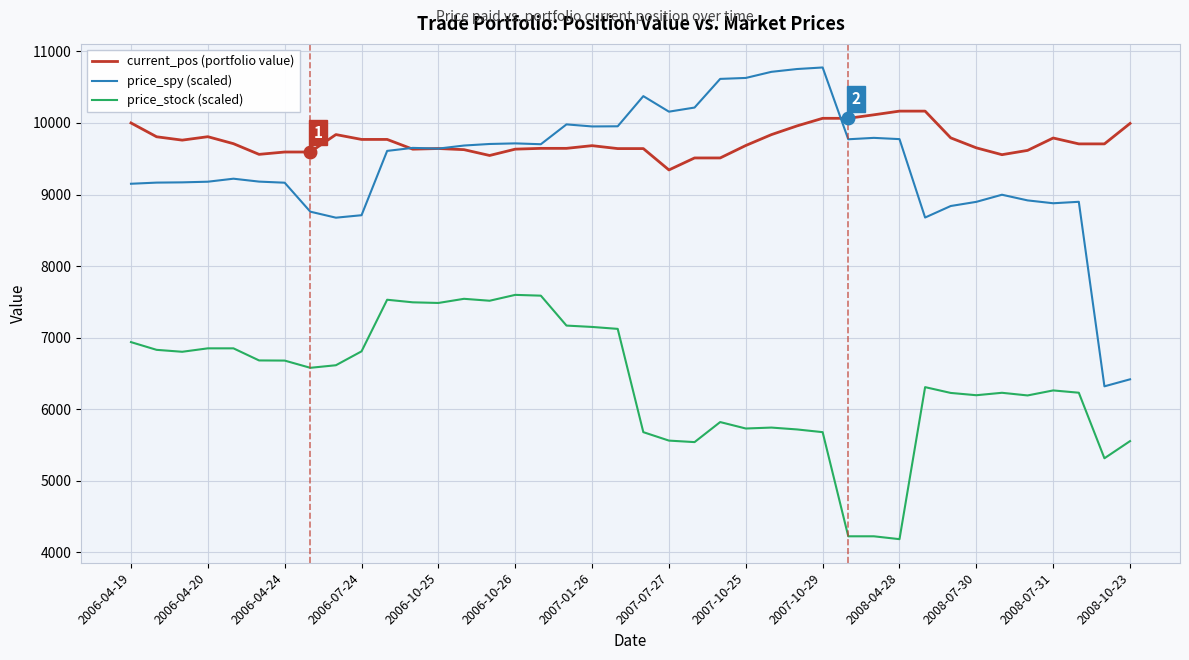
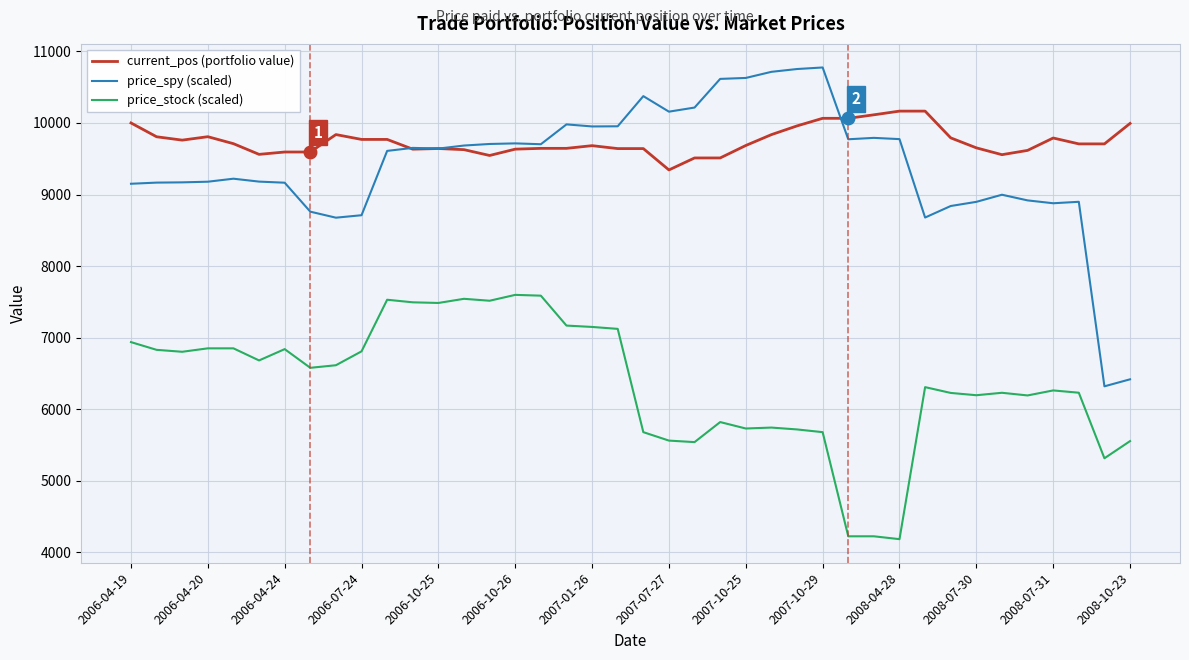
  {
    "price_stock (scaled)": {
-     "2006-04-24": 6700,
+     "2006-04-24": 6800,
      "2006-07-24": 6800,
      "2007-10-29": 5700
    }
  }
